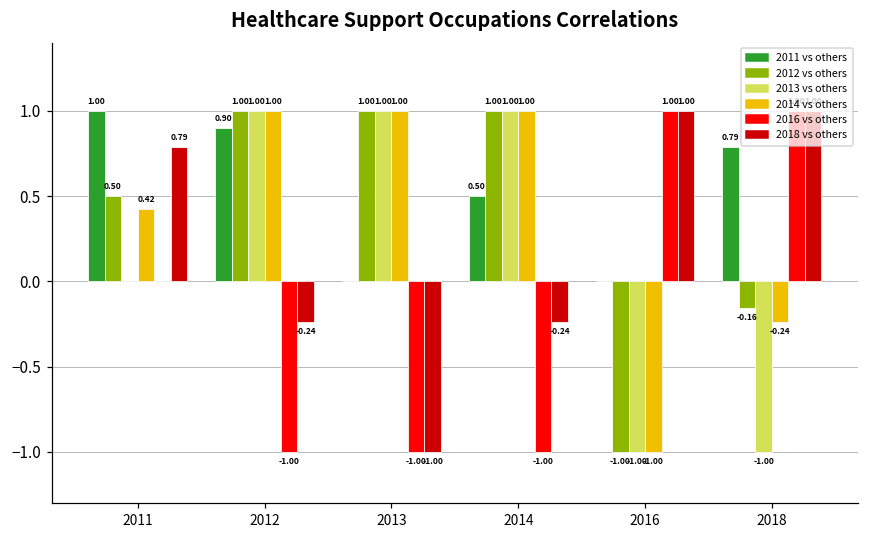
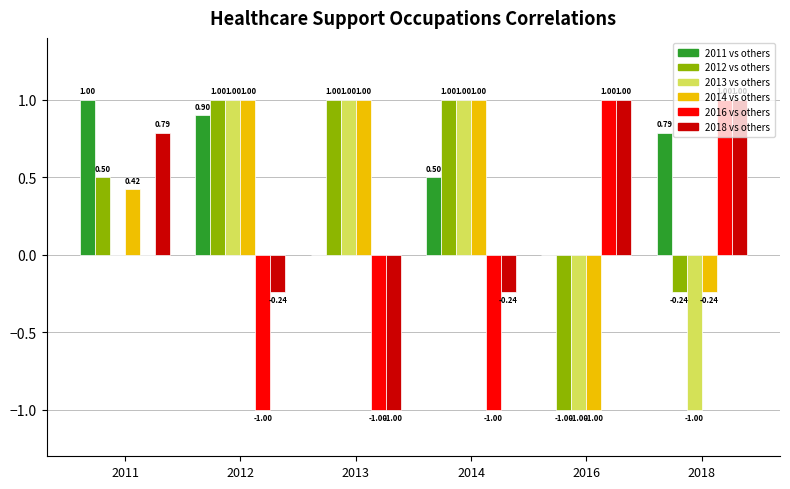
  {
    "2011 vs others": {
      "2011": 1.00,
      "2012": 0.90,
      "2014": 0.50,
      "2018": 0.79
    },
    "2012 vs others": {
      "2011": 0.50,
      "2012": 1.00,
      "2013": 1.00,
      "2014": 1.00,
-     "2018": -0.16
+     "2018": -0.24
    },
    "2013 vs others": {
      "2012": 1.00,
      "2013": 1.00,
      "2014": 1.00,
      "2018": -1.00
    },
    "2014 vs others": {
      "2011": 0.42,
      "2012": 1.00,
      "2013": 1.00,
      "2014": 1.00,
      "2018": -0.24
    }
  }
